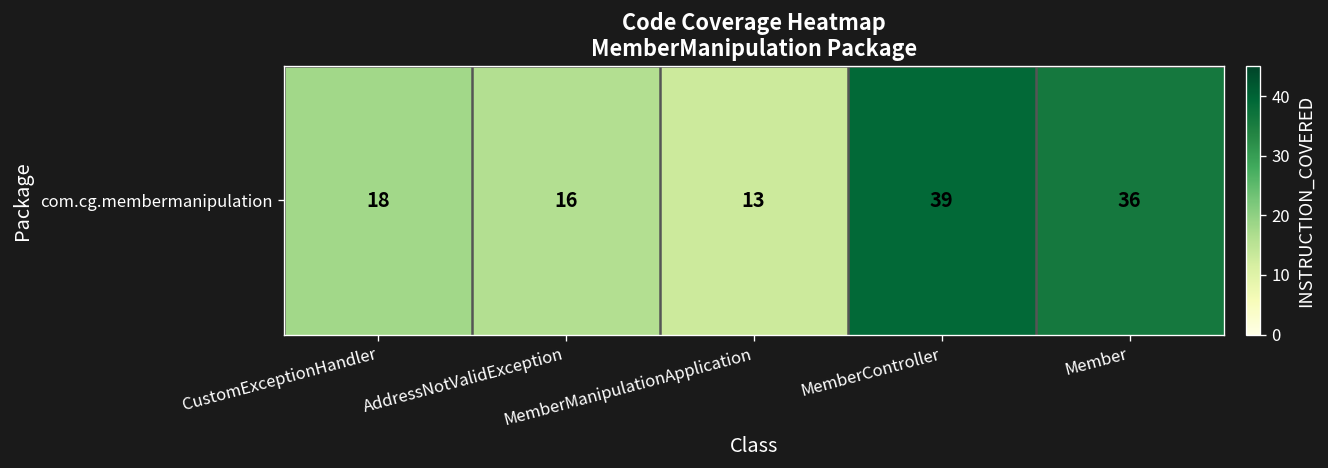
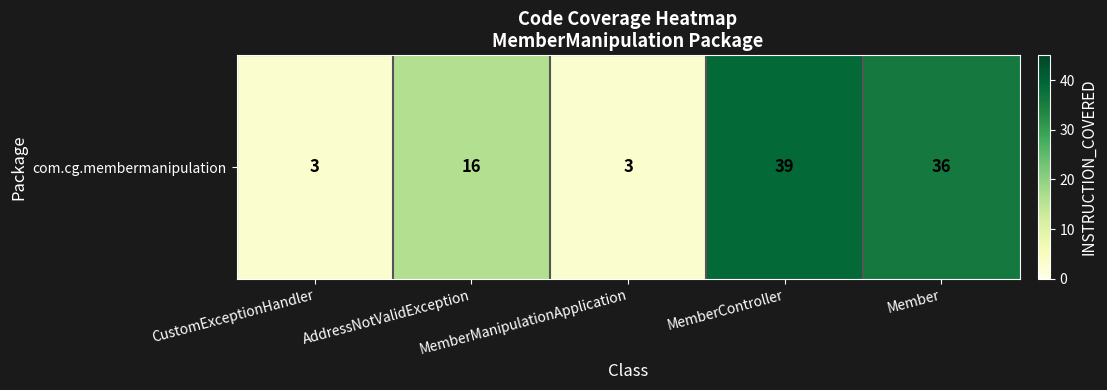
  {
    "com.cg.membermanipulation": {
-     "CustomExceptionHandler": 18,
+     "CustomExceptionHandler": 3,
      "AddressNotValidException": 16,
-     "MemberManipulationApplication": 13,
+     "MemberManipulationApplication": 3,
      "MemberController": 39,
      "Member": 36
    }
  }
